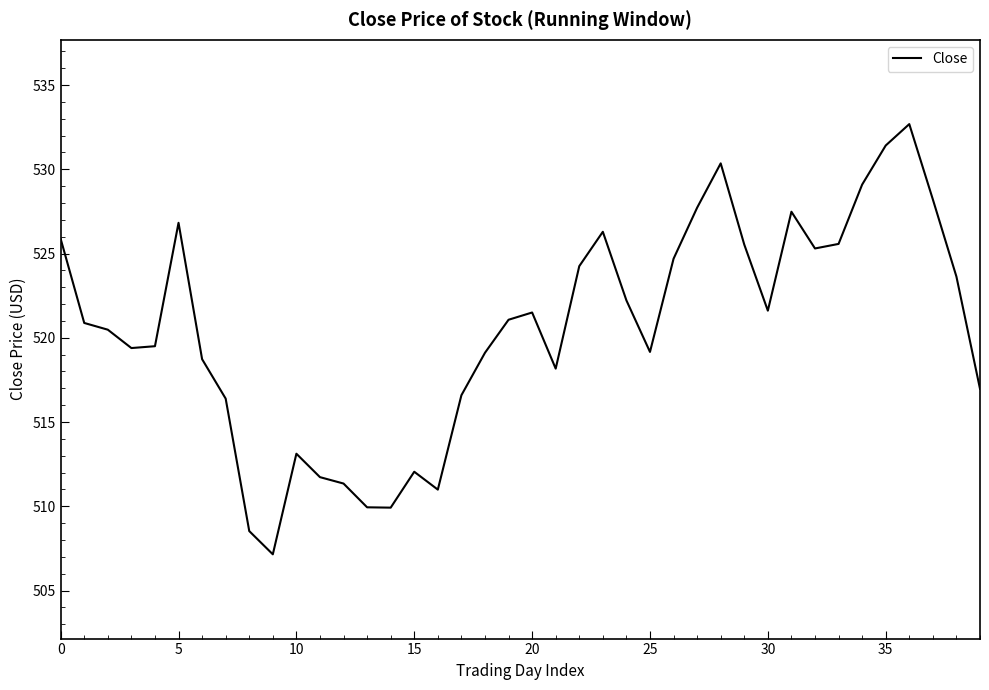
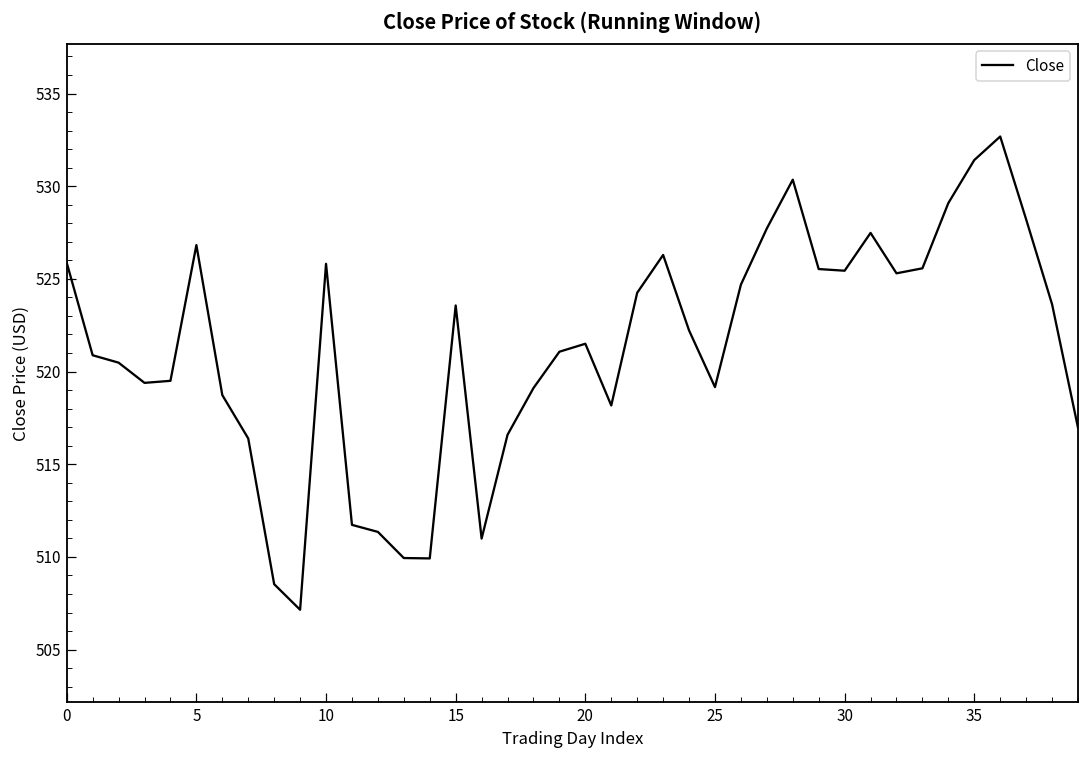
  {
    "0": 525.9,
    "5": 526.8,
-   "10": 513.1,
-   "15": 512.0,
+   "10": 525.8,
+   "15": 523.6,
    "20": 521.5,
    "25": 519.2,
-   "30": 521.6,
+   "30": 525.4,
    "35": 531.4
  }
